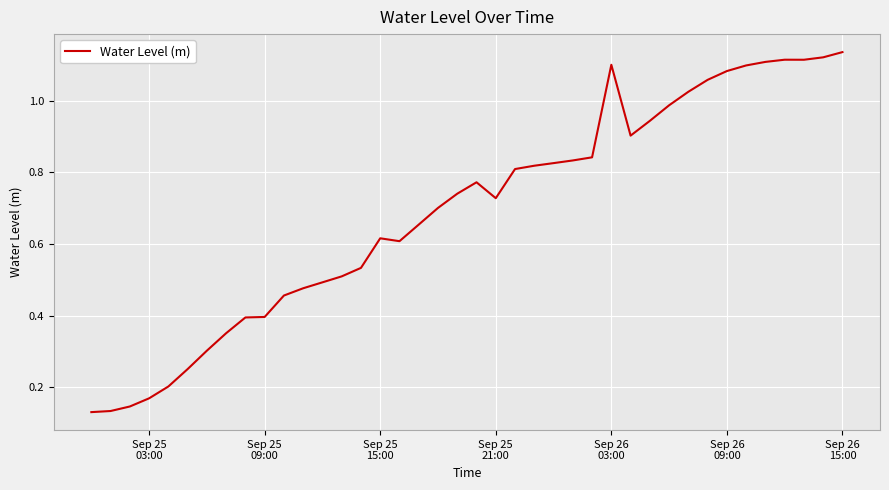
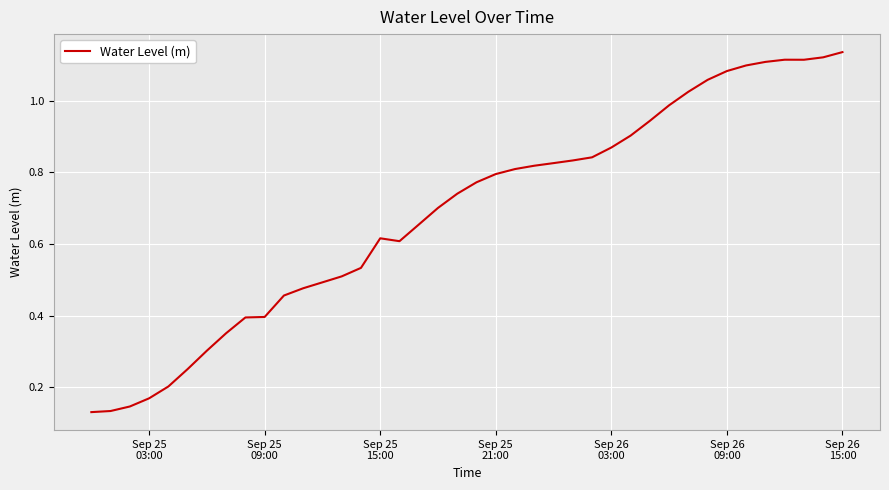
  {
    "Sep 25 03:00": 0.17,
    "Sep 25 09:00": 0.40,
    "Sep 25 15:00": 0.62,
-   "Sep 25 21:00": 0.73,
-   "Sep 26 03:00": 1.10,
+   "Sep 25 21:00": 0.79,
+   "Sep 26 03:00": 0.87,
    "Sep 26 09:00": 1.08,
    "Sep 26 15:00": 1.14
  }
